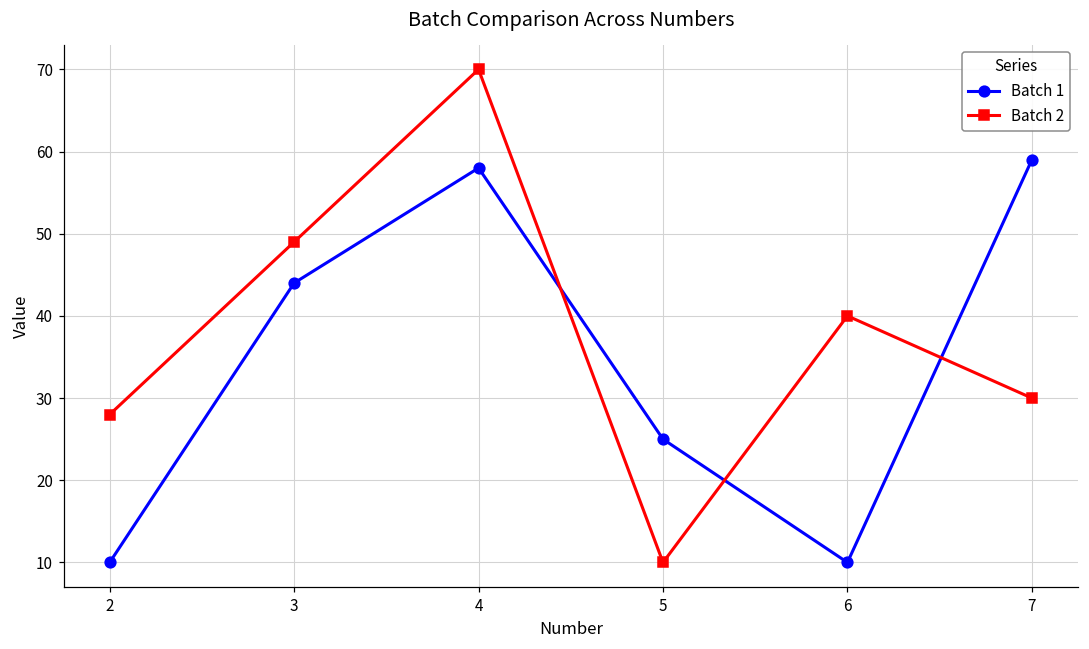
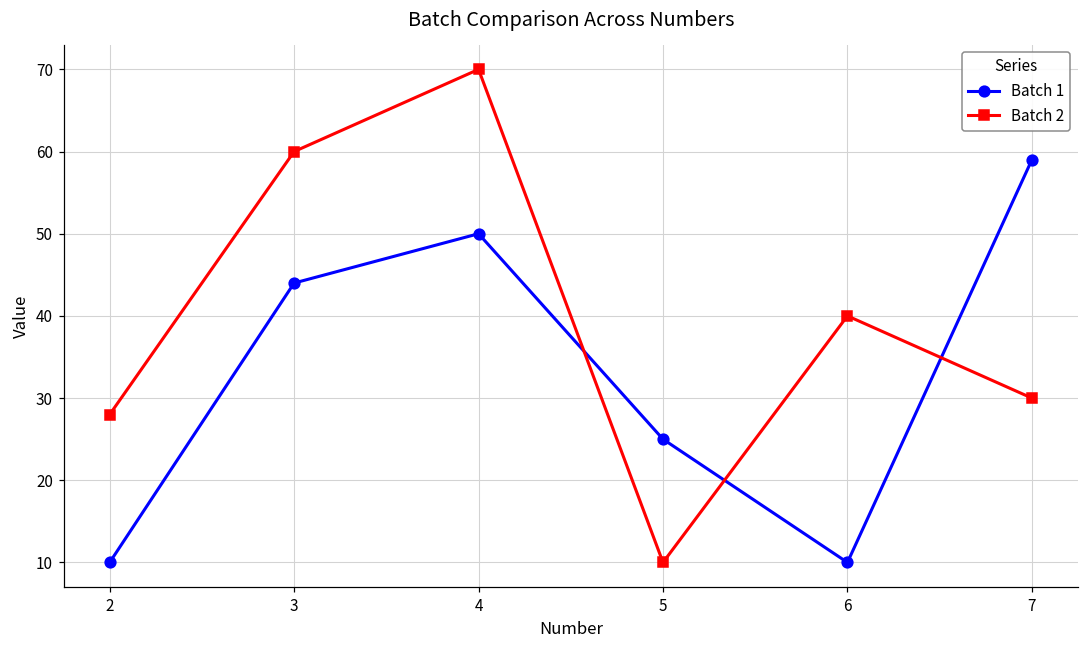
  {
    "Batch 1": {
      "2": 10,
      "3": 44,
-     "4": 58,
+     "4": 50,
      "5": 25,
      "6": 10,
      "7": 59
    },
    "Batch 2": {
      "2": 28,
-     "3": 49,
+     "3": 60,
      "4": 70,
      "5": 10,
      "6": 40,
      "7": 30
    }
  }
